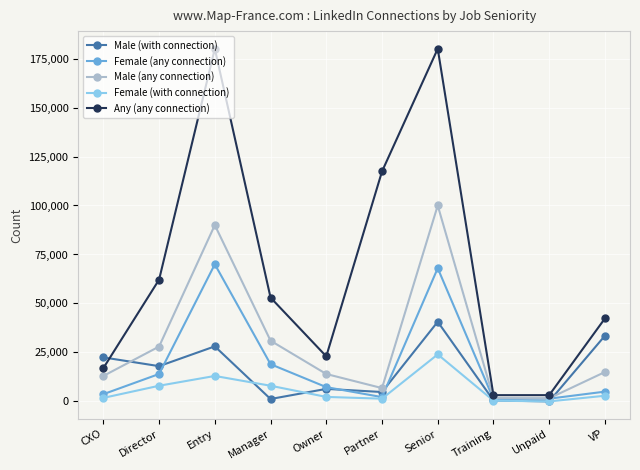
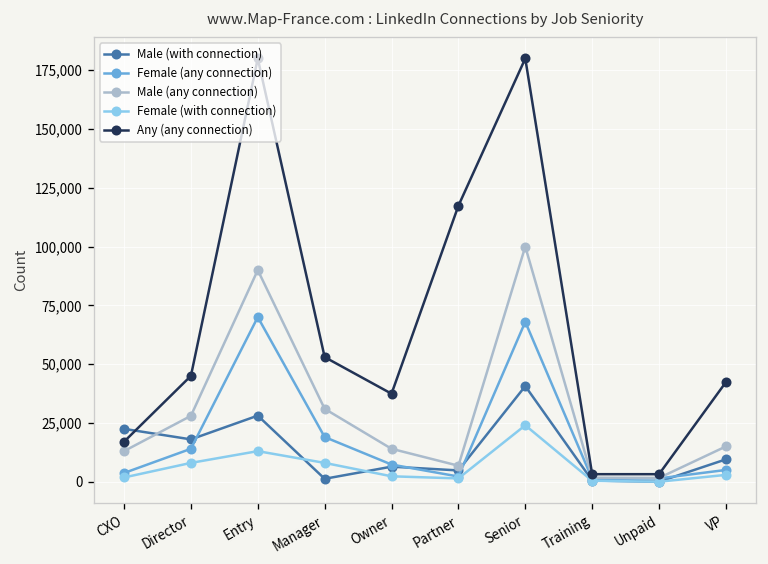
  {
    "Male (with connection)": {
      "CXO": "22,000",
      "Director": "18,000",
      "Entry": "28,000",
      "Manager": "1,000",
      "Partner": "5,000",
      "Senior": "41,000",
-     "VP": "34,000"
+     "VP": "10,000"
    },
    "Any (any connection)": {
      "CXO": "17,000",
-     "Director": "62,000",
+     "Director": "45,000",
      "Manager": "53,000",
-     "Owner": "23,000",
+     "Owner": "37,000",
      "Partner": "117,000",
      "Senior": "180,000",
      "Training": "3,000",
      "Unpaid": "3,000",
      "VP": "42,000"
    }
  }
